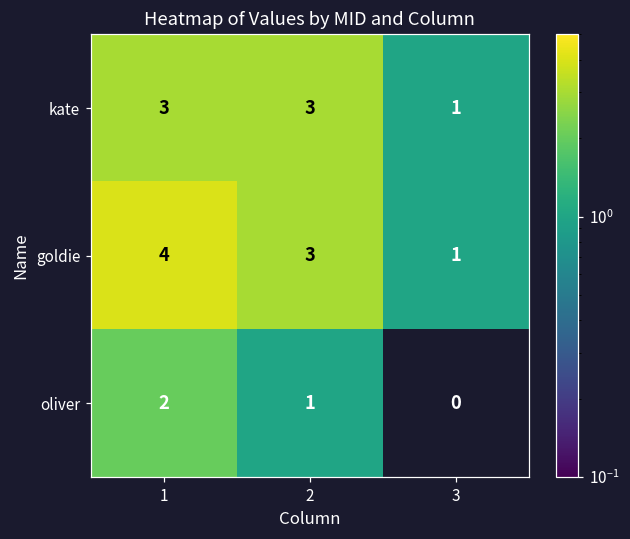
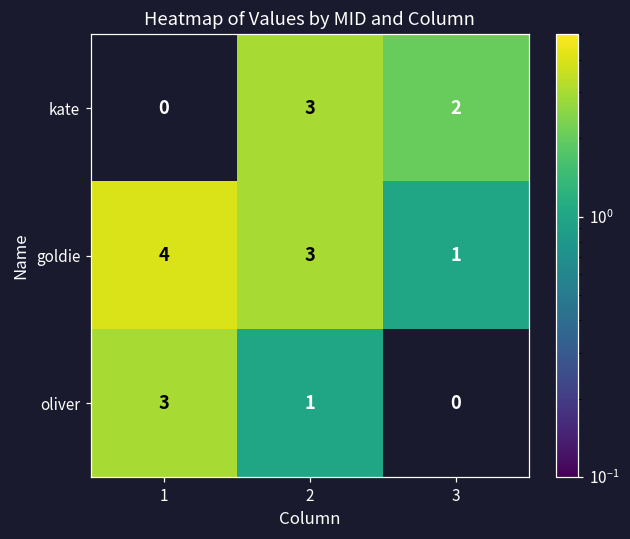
  {
    "kate": {
-     "1": 3,
+     "1": 0,
      "2": 3,
-     "3": 1
+     "3": 2
    },
    "goldie": {
      "1": 4,
      "2": 3,
      "3": 1
    },
    "oliver": {
-     "1": 2,
+     "1": 3,
      "2": 1,
      "3": 0
    }
  }
